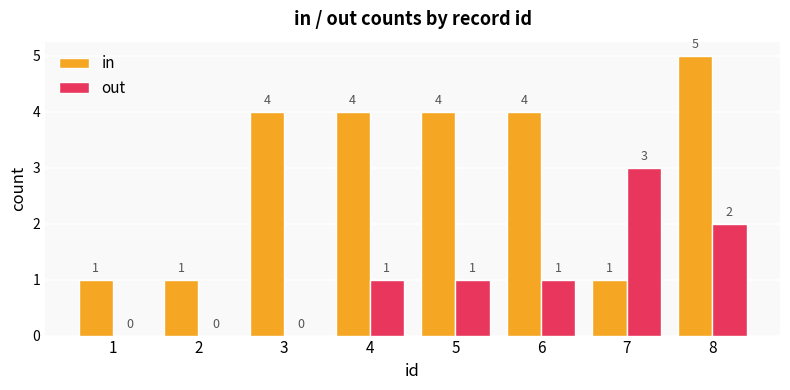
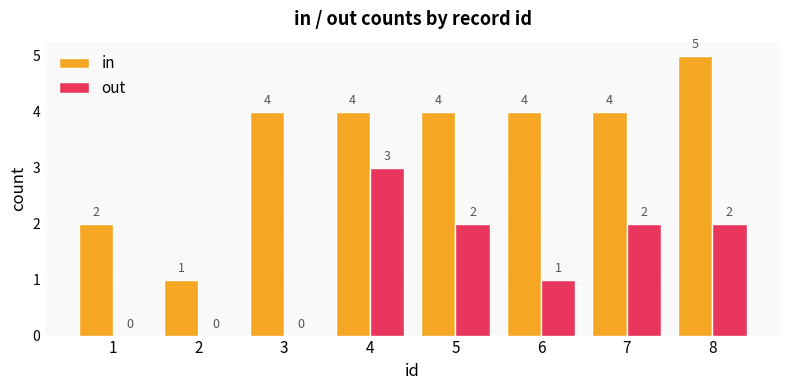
  {
    "in": {
-     "1": 1,
+     "1": 2,
      "2": 1,
      "3": 4,
      "4": 4,
      "5": 4,
      "6": 4,
-     "7": 1,
+     "7": 4,
      "8": 5
    },
    "out": {
      "1": 0,
      "2": 0,
      "3": 0,
-     "4": 1,
-     "5": 1,
+     "4": 3,
+     "5": 2,
      "6": 1,
-     "7": 3,
+     "7": 2,
      "8": 2
    }
  }
